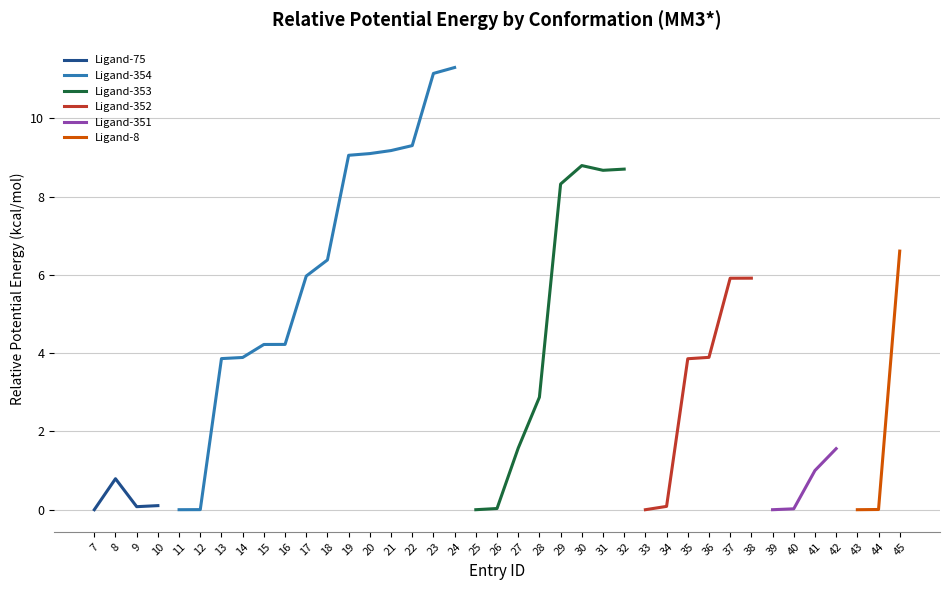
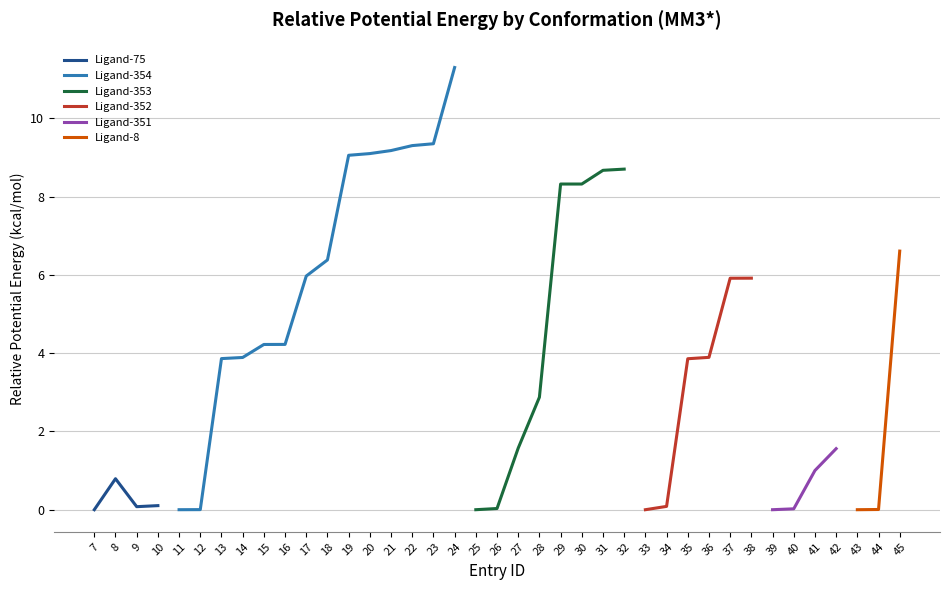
  {
    "Ligand-75": {
      "7": 0.0,
      "8": 0.8,
      "9": 0.1,
      "10": 0.1
    },
    "Ligand-354": {
      "11": 0.0,
      "12": 0.0,
      "13": 3.9,
      "14": 3.9,
      "15": 4.2,
      "16": 4.2,
      "17": 6.0,
      "18": 6.4,
      "19": 9.1,
      "20": 9.1,
      "21": 9.2,
      "22": 9.3,
-     "23": 11.1,
+     "23": 9.3,
      "24": 11.3
    },
    "Ligand-353": {
      "25": 0.0,
      "26": 0.0,
      "27": 1.6,
      "28": 2.9,
      "29": 8.3,
-     "30": 8.8,
+     "30": 8.3,
      "31": 8.7,
      "32": 8.7
    },
    "Ligand-351": {
      "39": 0.0,
      "40": 0.0,
      "41": 1.0,
      "42": 1.6
    }
  }
